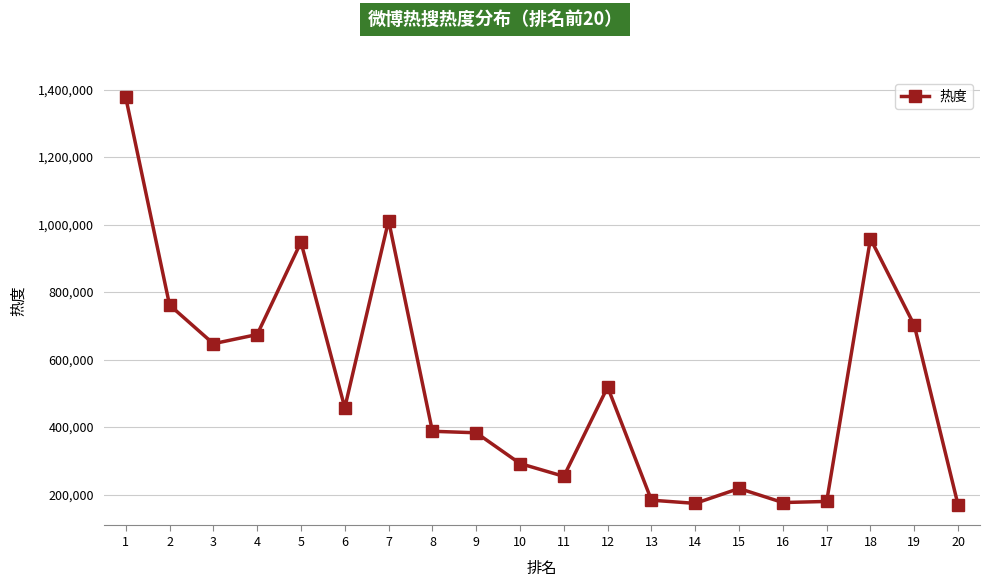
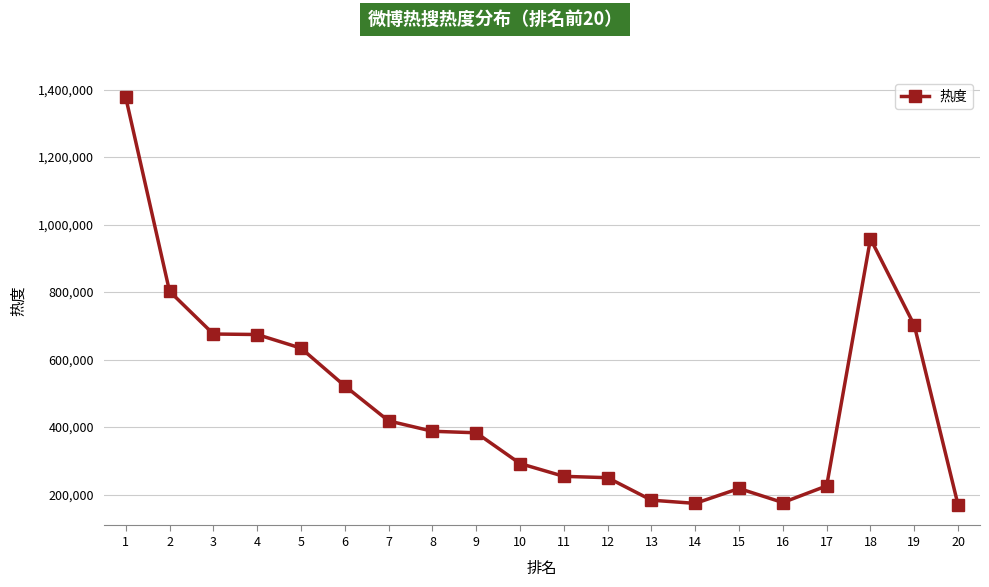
  {
    "1": "1,380,000",
-   "2": "760,000",
-   "3": "650,000",
+   "2": "800,000",
+   "3": "680,000",
    "4": "670,000",
-   "5": "950,000",
-   "6": "460,000",
-   "7": "1,010,000",
+   "5": "630,000",
+   "6": "520,000",
+   "7": "420,000",
    "8": "390,000",
    "9": "380,000",
    "10": "290,000",
    "11": "250,000",
-   "12": "520,000",
+   "12": "250,000",
    "13": "180,000",
    "14": "170,000",
    "15": "220,000",
    "16": "180,000",
-   "17": "180,000",
+   "17": "230,000",
    "18": "960,000",
    "19": "700,000",
    "20": "170,000"
  }
